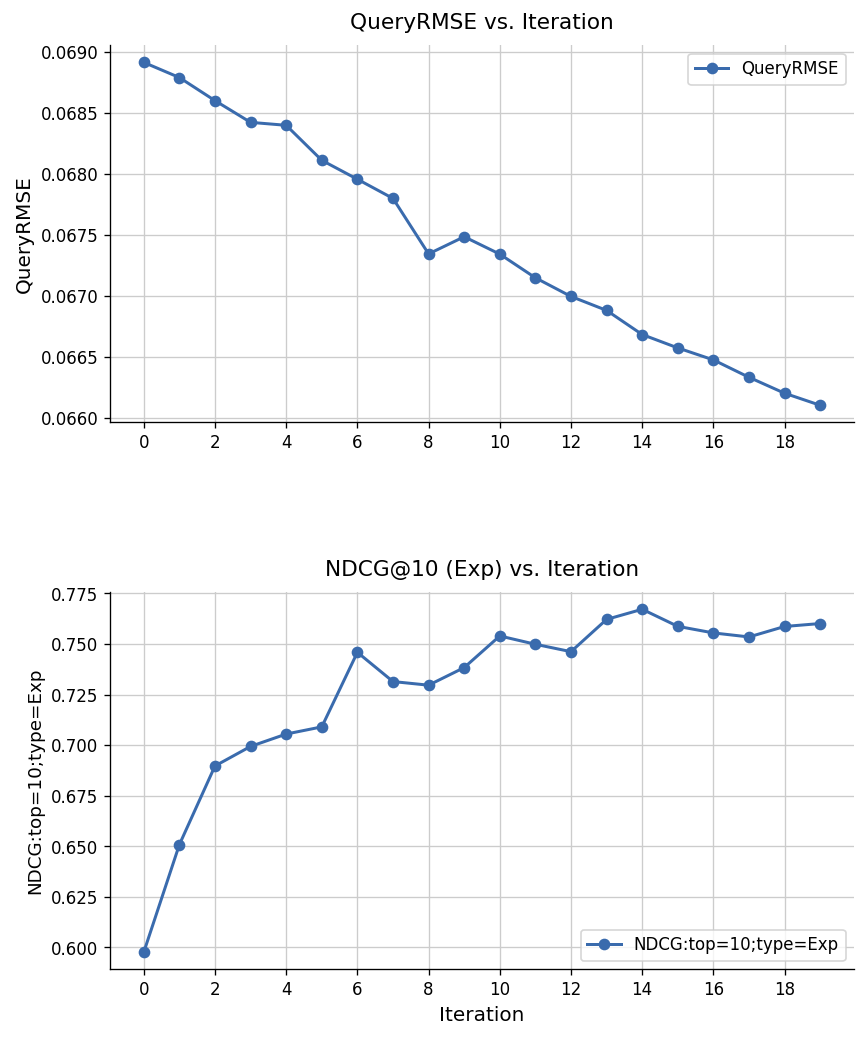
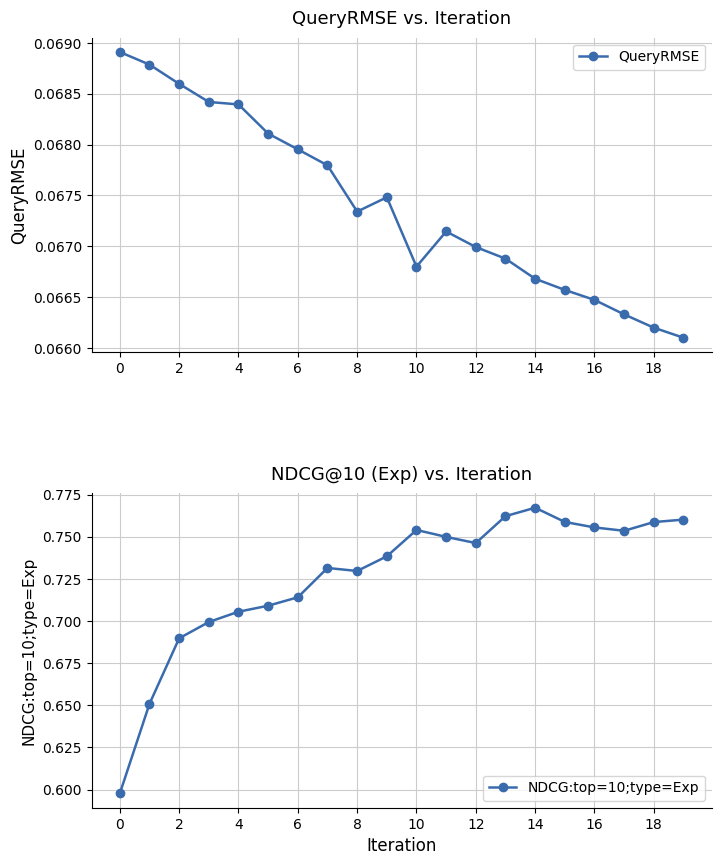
  {
    "QueryRMSE vs. Iteration": {
      "0": 0.06891,
      "2": 0.06860,
      "4": 0.06840,
      "6": 0.06795,
      "8": 0.06734,
-     "10": 0.06734,
+     "10": 0.06680,
      "12": 0.06699,
      "14": 0.06668,
      "16": 0.06647,
      "18": 0.06620
    },
    "NDCG@10 (Exp) vs. Iteration": {
      "0": 0.598,
      "2": 0.690,
      "4": 0.706,
-     "6": 0.746,
+     "6": 0.714,
      "8": 0.730,
      "10": 0.754,
      "12": 0.746,
      "14": 0.767,
      "16": 0.756,
      "18": 0.759
    }
  }
